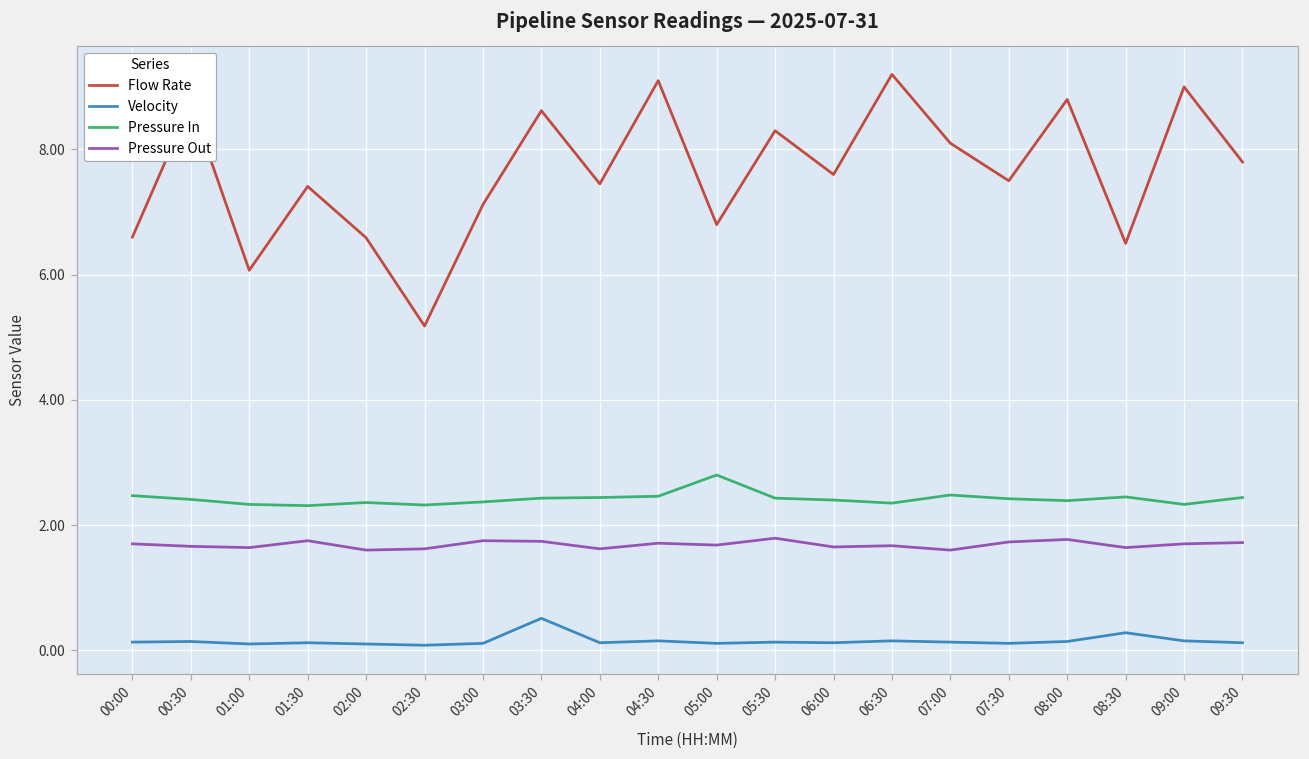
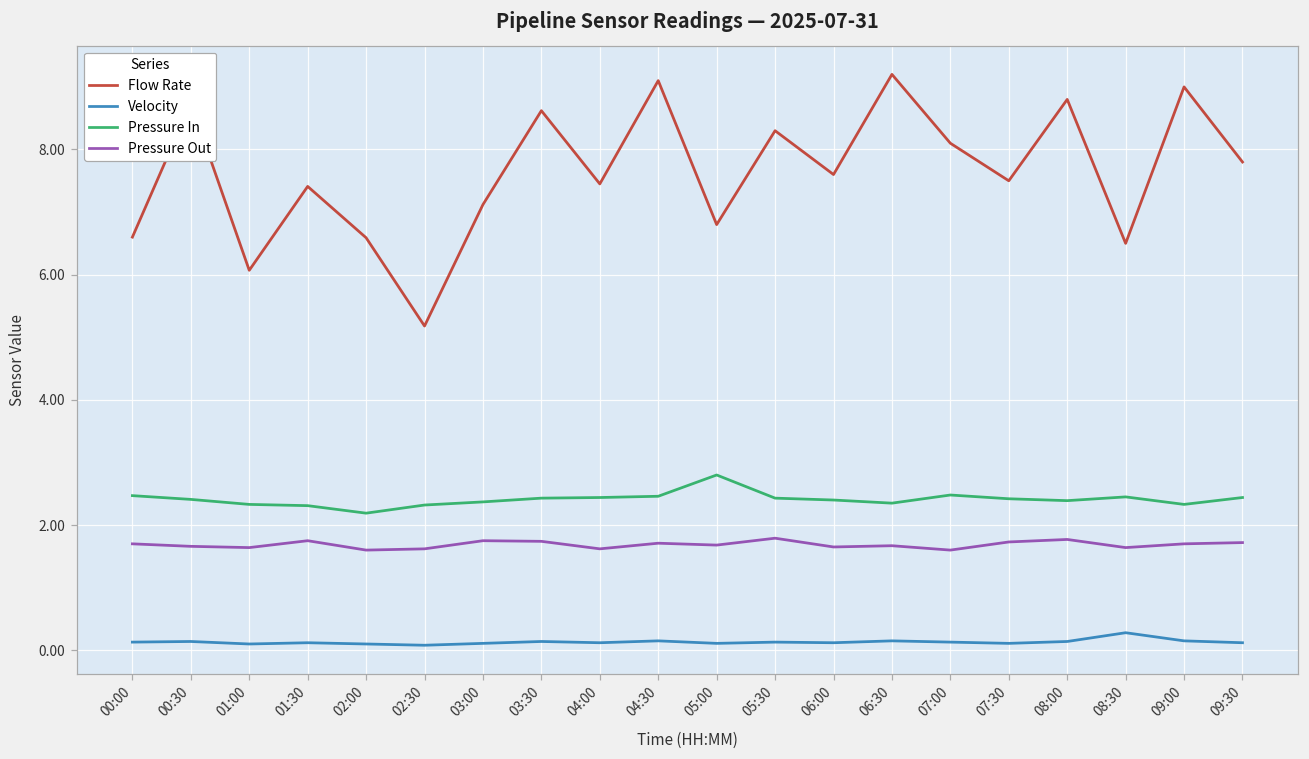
  {
    "Flow Rate": {
      "00:00": 6.6,
      "01:00": 6.1,
      "01:30": 7.4,
      "02:00": 6.6,
      "02:30": 5.2,
      "03:00": 7.1,
      "03:30": 8.6,
      "04:00": 7.5,
      "04:30": 9.1,
      "05:00": 6.8,
      "05:30": 8.3,
      "06:00": 7.6,
      "06:30": 9.2,
      "07:00": 8.1,
      "07:30": 7.5,
      "08:00": 8.8,
      "08:30": 6.5,
      "09:00": 9.0,
      "09:30": 7.8
    },
    "Velocity": {
      "00:00": 0.1,
      "00:30": 0.1,
      "01:00": 0.1,
      "01:30": 0.1,
      "02:00": 0.1,
      "02:30": 0.1,
      "03:00": 0.1,
-     "03:30": 0.5,
+     "03:30": 0.1,
      "04:00": 0.1,
      "04:30": 0.2,
      "05:00": 0.1,
      "05:30": 0.1,
      "06:00": 0.1,
      "06:30": 0.2,
      "07:00": 0.1,
      "07:30": 0.1,
      "08:00": 0.1,
      "08:30": 0.3,
      "09:00": 0.2,
      "09:30": 0.1
    },
    "Pressure In": {
      "00:00": 2.5,
      "00:30": 2.4,
      "01:00": 2.3,
      "01:30": 2.3,
-     "02:00": 2.4,
+     "02:00": 2.2,
      "02:30": 2.3,
      "03:00": 2.4,
      "03:30": 2.4,
      "04:00": 2.4,
      "04:30": 2.5,
      "05:00": 2.8,
      "05:30": 2.4,
      "06:00": 2.4,
      "06:30": 2.4,
      "07:00": 2.5,
      "07:30": 2.4,
      "08:00": 2.4,
      "08:30": 2.5,
      "09:00": 2.3,
      "09:30": 2.4
    },
    "Pressure Out": {
      "00:00": 1.7,
      "00:30": 1.7,
      "01:00": 1.6,
      "01:30": 1.8,
      "02:00": 1.6,
      "02:30": 1.6,
      "03:00": 1.8,
      "03:30": 1.7,
      "04:00": 1.6,
      "04:30": 1.7,
      "05:00": 1.7,
      "05:30": 1.8,
      "06:00": 1.7,
      "06:30": 1.7,
      "07:00": 1.6,
      "07:30": 1.7,
      "08:00": 1.8,
      "08:30": 1.6,
      "09:00": 1.7,
      "09:30": 1.7
    }
  }
